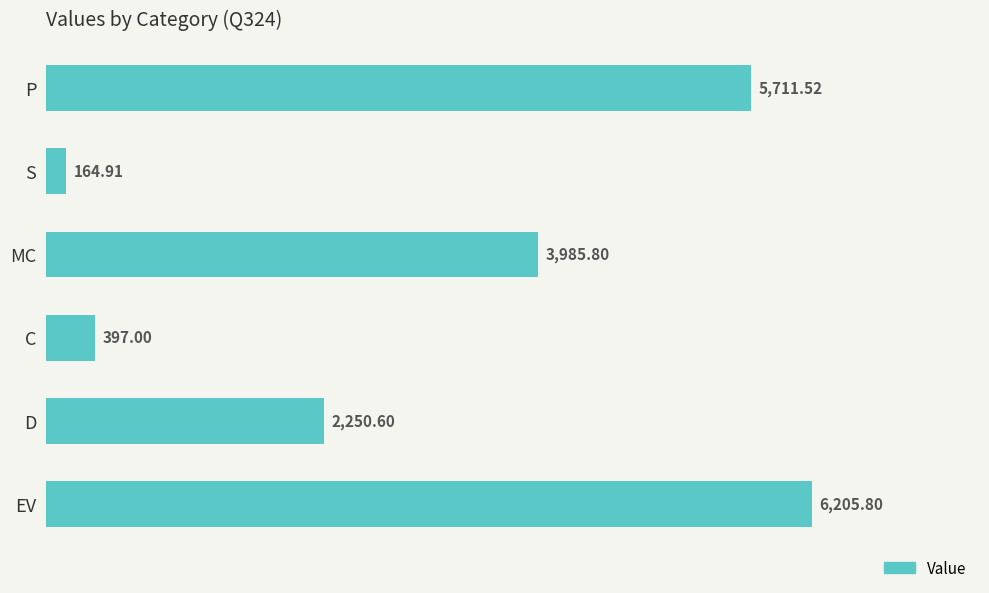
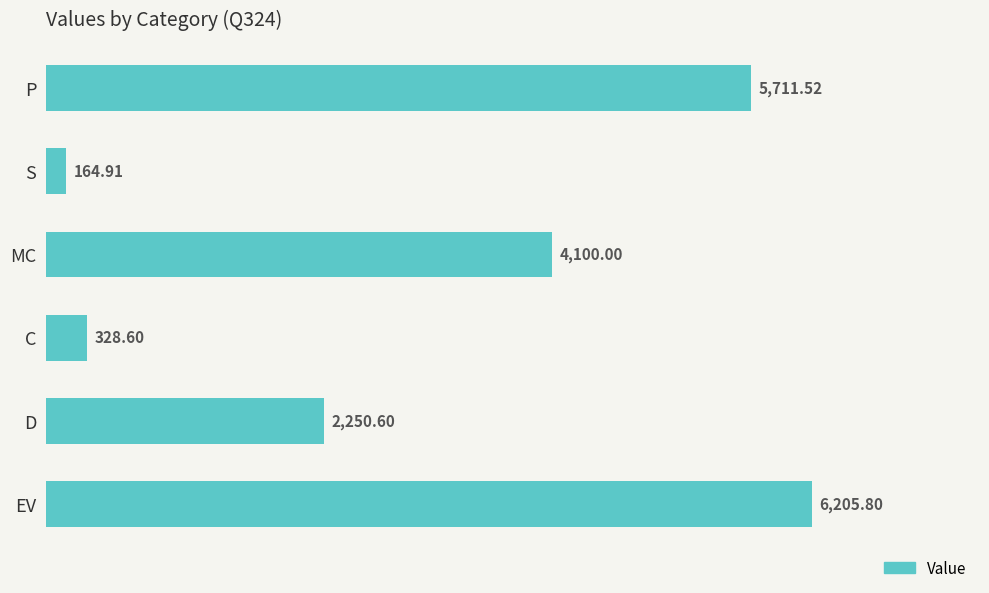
  {
    "P": "5,711.52",
    "S": "164.91",
-   "MC": "3,985.80",
-   "C": "397.00",
+   "MC": "4,100.00",
+   "C": "328.60",
    "D": "2,250.60",
    "EV": "6,205.80"
  }
